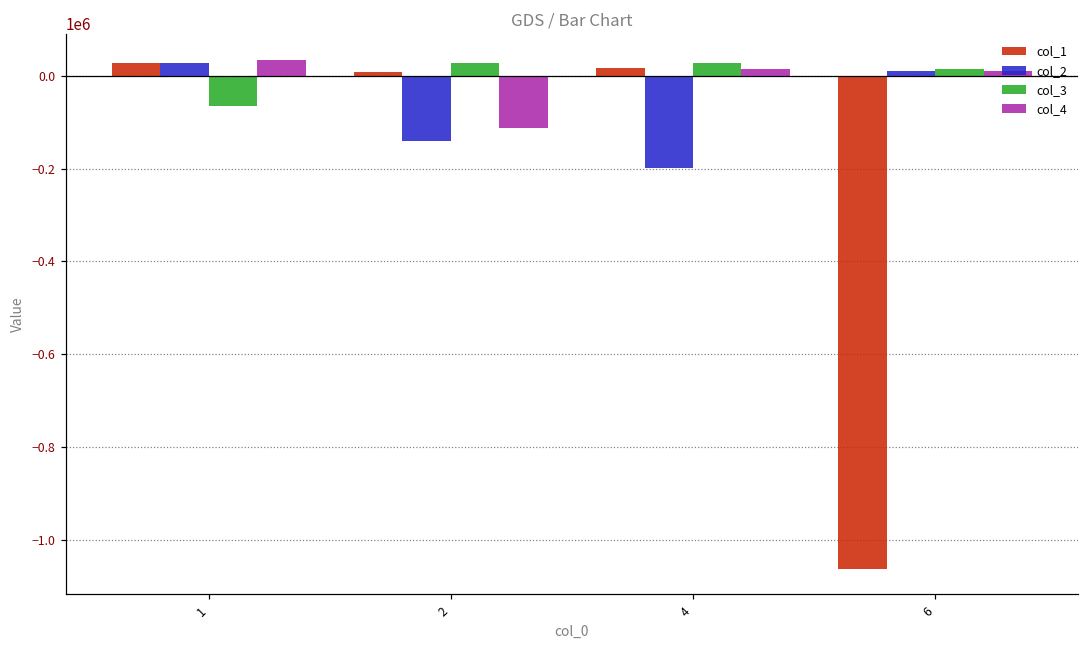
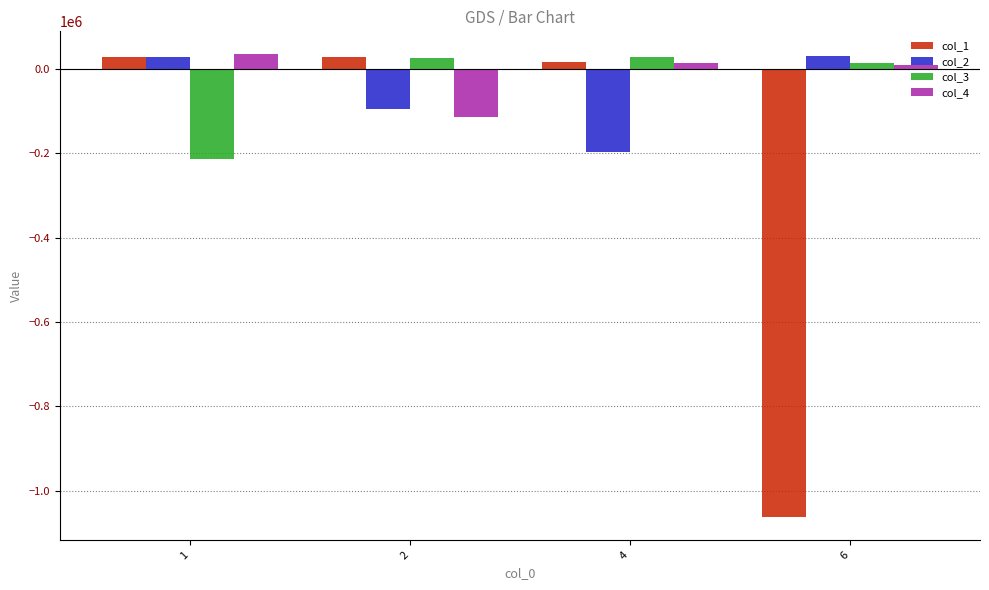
  {
    "col_1": {
      "1": 30000,
-     "2": 10000,
+     "2": 30000,
      "4": 20000,
      "6": -1060000
    },
    "col_2": {
      "1": 30000,
-     "2": -140000,
+     "2": -90000,
      "4": -200000,
-     "6": 10000
+     "6": 30000
    },
    "col_3": {
-     "1": -60000,
+     "1": -210000,
      "2": 30000,
      "4": 30000,
      "6": 20000
    },
    "col_4": {
      "1": 30000,
      "2": -110000,
      "4": 20000,
      "6": 10000
    }
  }
